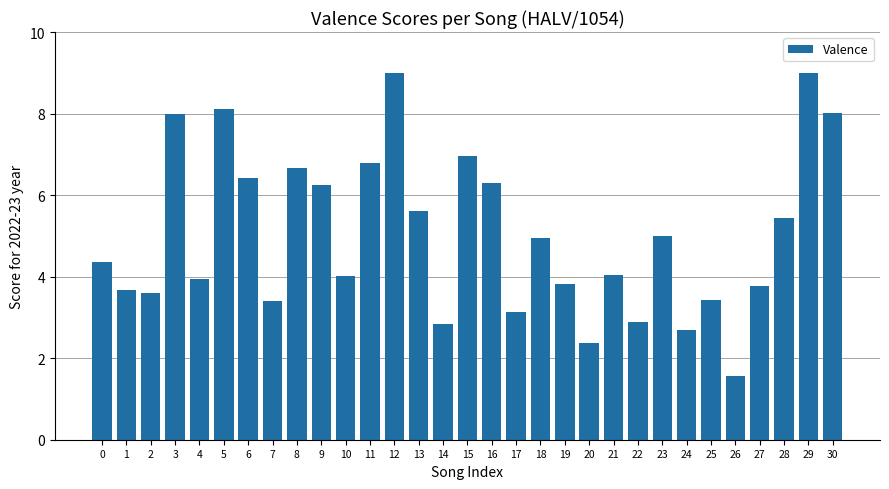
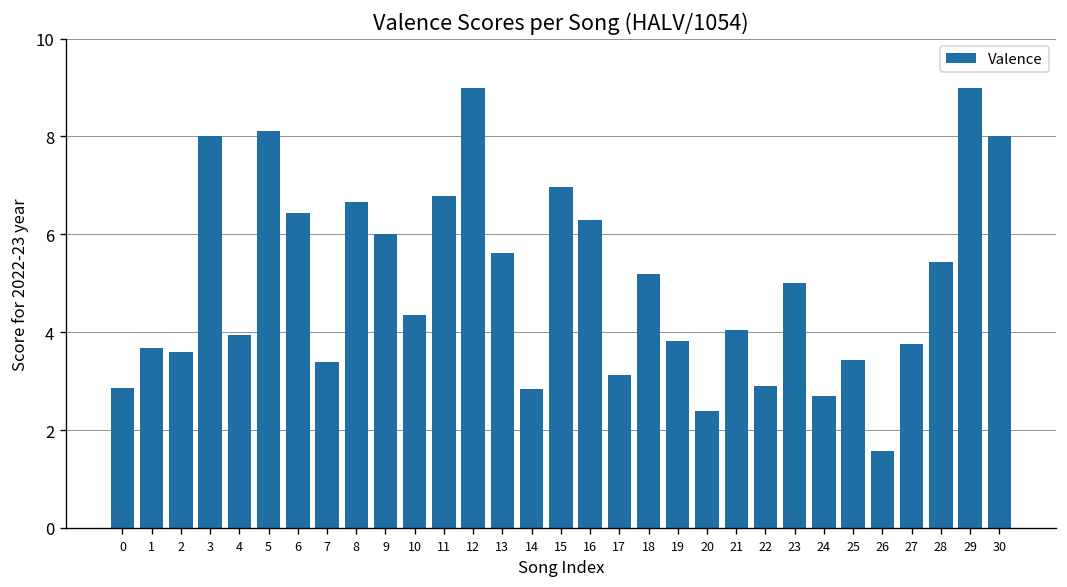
  {
-   "0": 4.4,
+   "0": 2.9,
    "1": 3.7,
    "2": 3.6,
    "3": 8.0,
    "4": 3.9,
    "5": 8.1,
    "6": 6.4,
    "7": 3.4,
    "8": 6.7,
-   "9": 6.3,
-   "10": 4.0,
+   "9": 6.0,
+   "10": 4.4,
    "11": 6.8,
    "12": 9.0,
    "13": 5.6,
    "14": 2.8,
    "15": 7.0,
    "16": 6.3,
    "17": 3.1,
-   "18": 4.9,
+   "18": 5.2,
    "19": 3.8,
    "20": 2.4,
    "21": 4.1,
    "22": 2.9,
    "23": 5.0,
    "24": 2.7,
    "25": 3.4,
    "26": 1.6,
    "27": 3.8,
    "28": 5.4,
    "29": 9.0,
    "30": 8.0
  }
